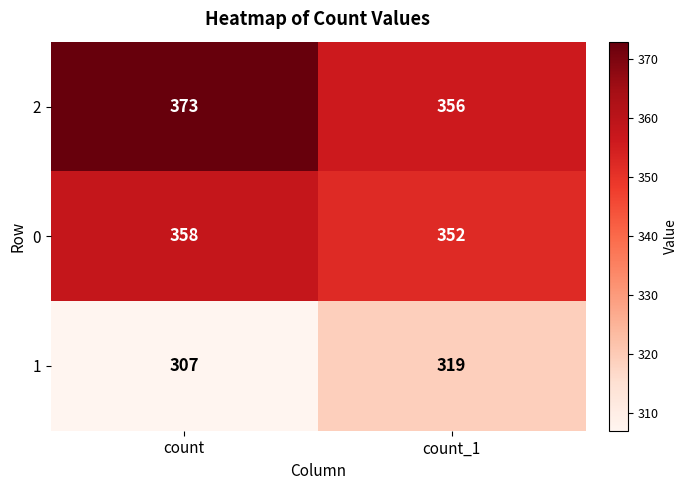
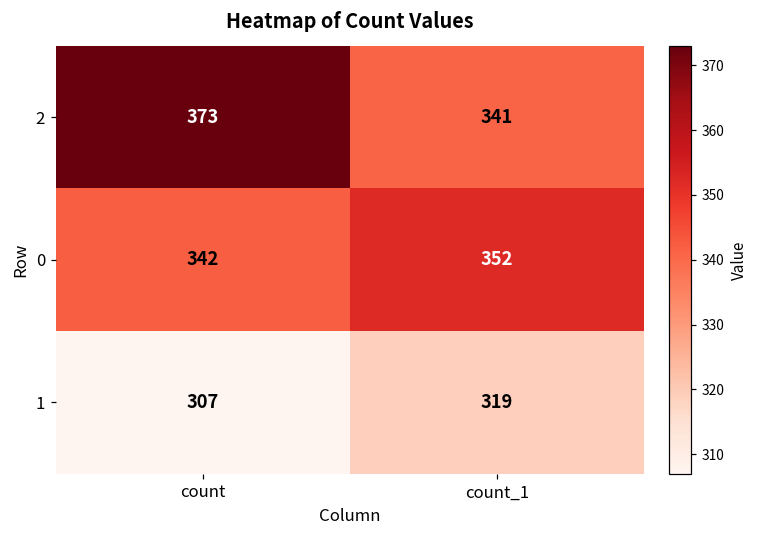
  {
    "2": {
      "count": 373,
-     "count_1": 356
+     "count_1": 341
    },
    "0": {
-     "count": 358,
+     "count": 342,
      "count_1": 352
    },
    "1": {
      "count": 307,
      "count_1": 319
    }
  }
